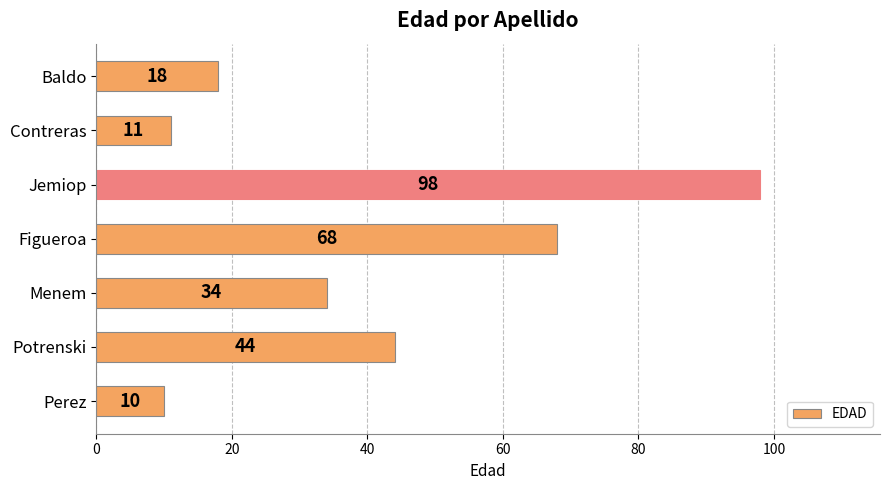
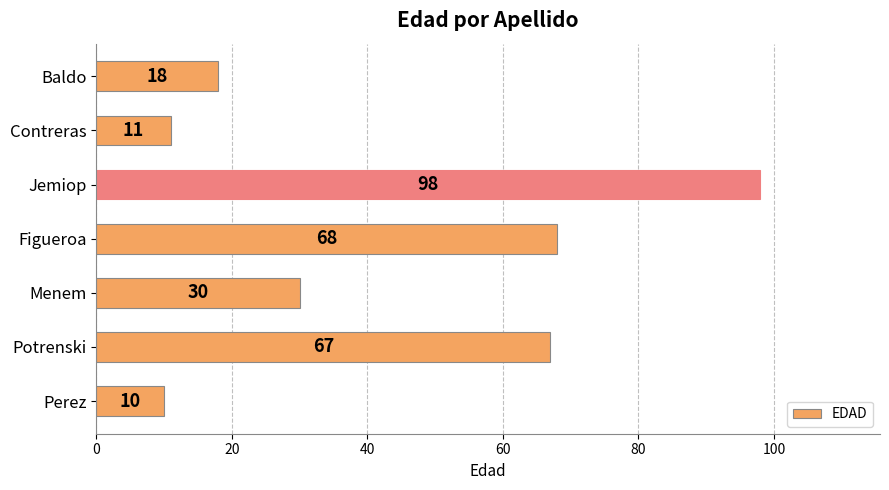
  {
    "Baldo": 18,
    "Contreras": 11,
    "Jemiop": 98,
    "Figueroa": 68,
-   "Menem": 34,
-   "Potrenski": 44,
+   "Menem": 30,
+   "Potrenski": 67,
    "Perez": 10
  }
